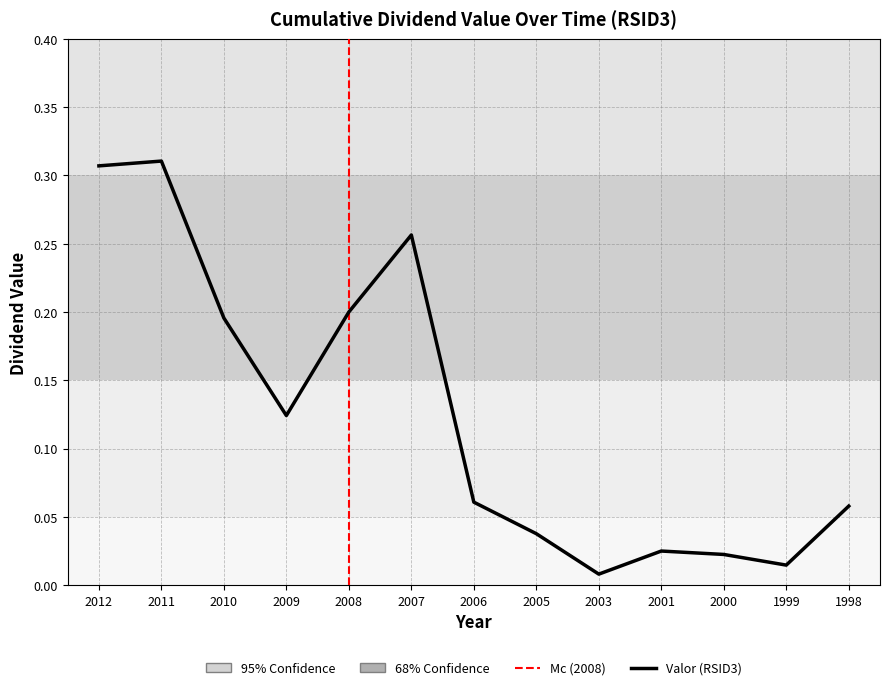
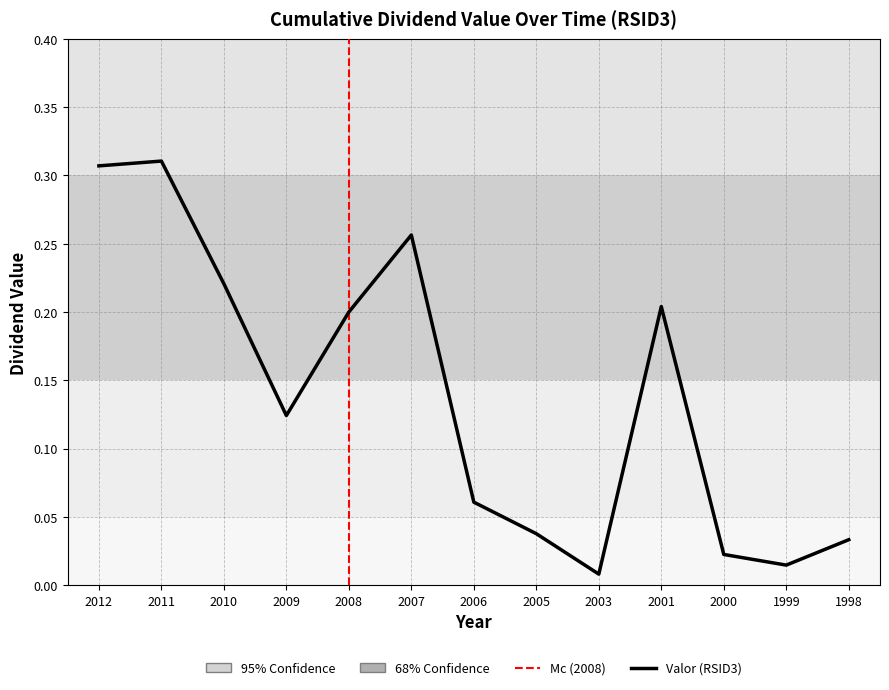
  {
    "2012": 0.307,
    "2011": 0.311,
-   "2010": 0.196,
+   "2010": 0.221,
    "2009": 0.124,
    "2008": 0.200,
    "2007": 0.256,
    "2006": 0.061,
    "2005": 0.038,
    "2003": 0.008,
-   "2001": 0.025,
+   "2001": 0.204,
    "2000": 0.023,
    "1999": 0.015,
-   "1998": 0.058
+   "1998": 0.033
  }
